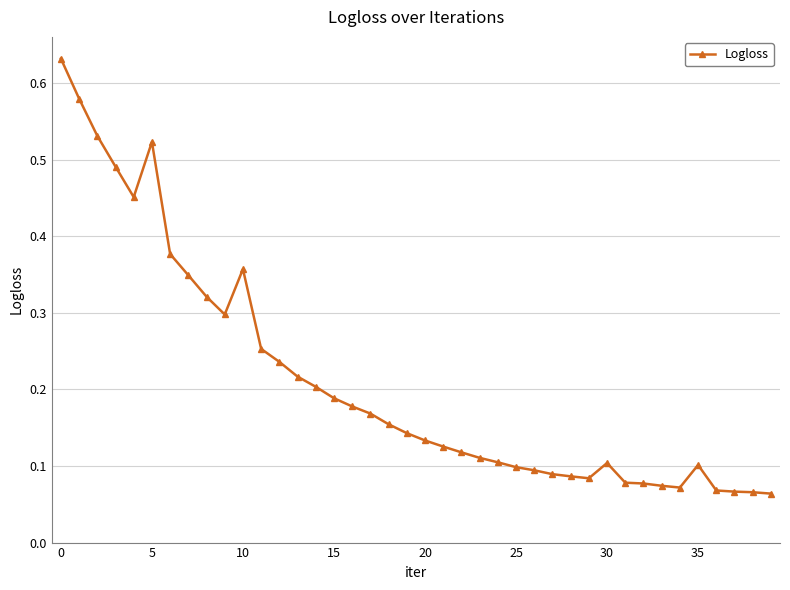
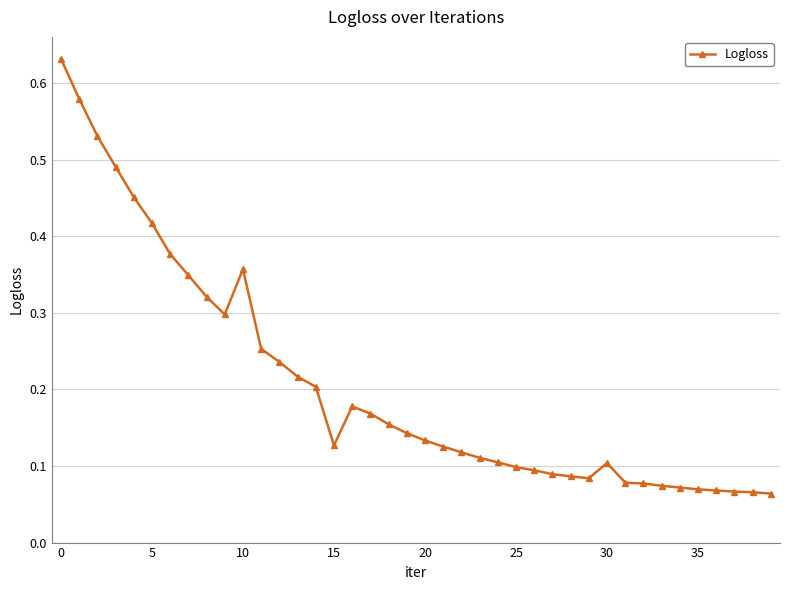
  {
    "0": 0.63,
-   "5": 0.52,
+   "5": 0.42,
    "10": 0.36,
-   "15": 0.19,
+   "15": 0.13,
    "20": 0.13,
    "25": 0.10,
    "30": 0.10,
-   "35": 0.10
+   "35": 0.07
  }
